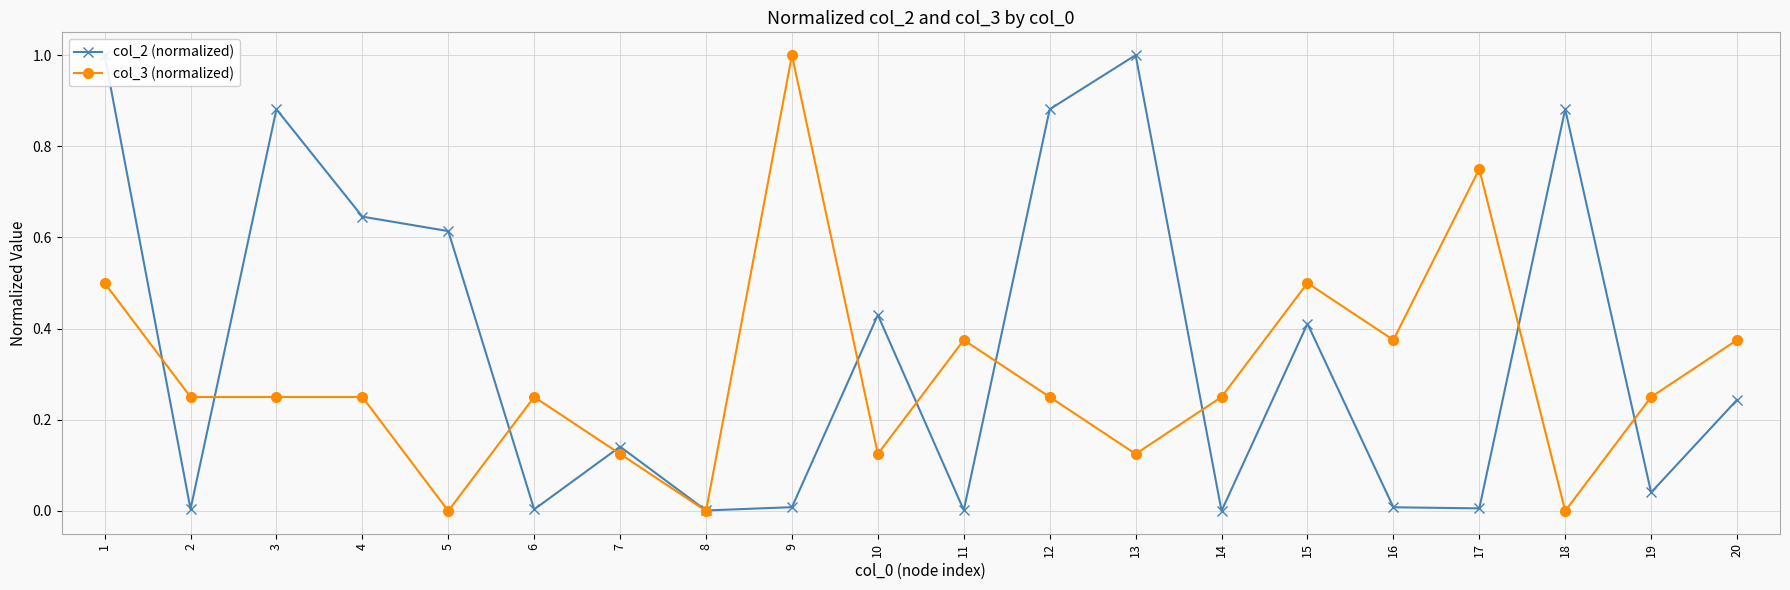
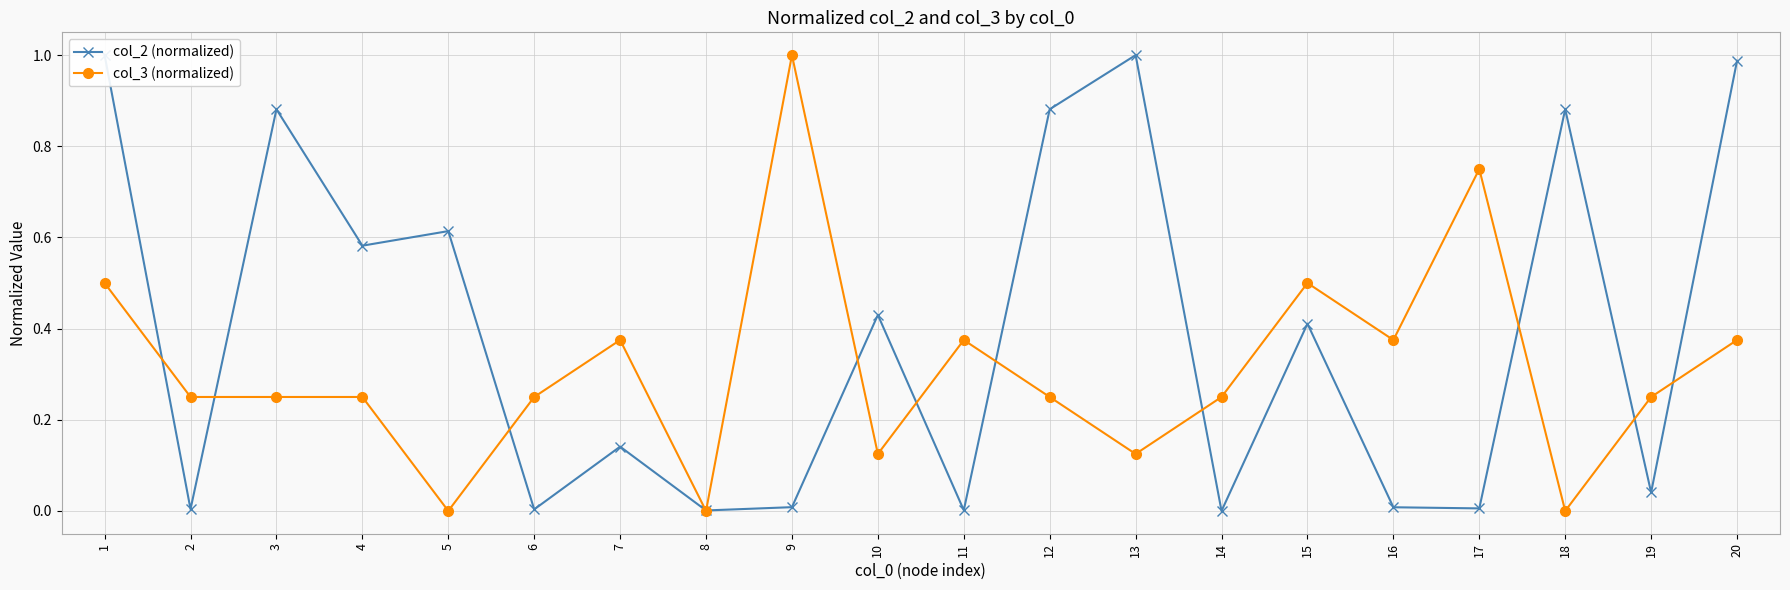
  {
    "col_2 (normalized)": {
      "2": 0.00,
      "3": 0.88,
-     "4": 0.65,
+     "4": 0.58,
      "5": 0.61,
      "6": 0.00,
      "7": 0.14,
      "9": 0.01,
      "10": 0.43,
      "11": 0.00,
      "12": 0.88,
      "13": 1.00,
      "14": 0.00,
      "15": 0.41,
      "16": 0.01,
      "17": 0.01,
      "18": 0.88,
      "19": 0.04,
-     "20": 0.24
+     "20": 0.99
    },
    "col_3 (normalized)": {
      "1": 0.50,
      "2": 0.25,
      "3": 0.25,
      "4": 0.25,
      "5": 0.00,
      "6": 0.25,
-     "7": 0.13,
+     "7": 0.38,
      "9": 1.00,
      "10": 0.13,
      "11": 0.38,
      "12": 0.25,
      "13": 0.13,
      "14": 0.25,
      "15": 0.50,
      "16": 0.38,
      "17": 0.75,
      "18": 0.00,
      "19": 0.25,
      "20": 0.38
    }
  }
